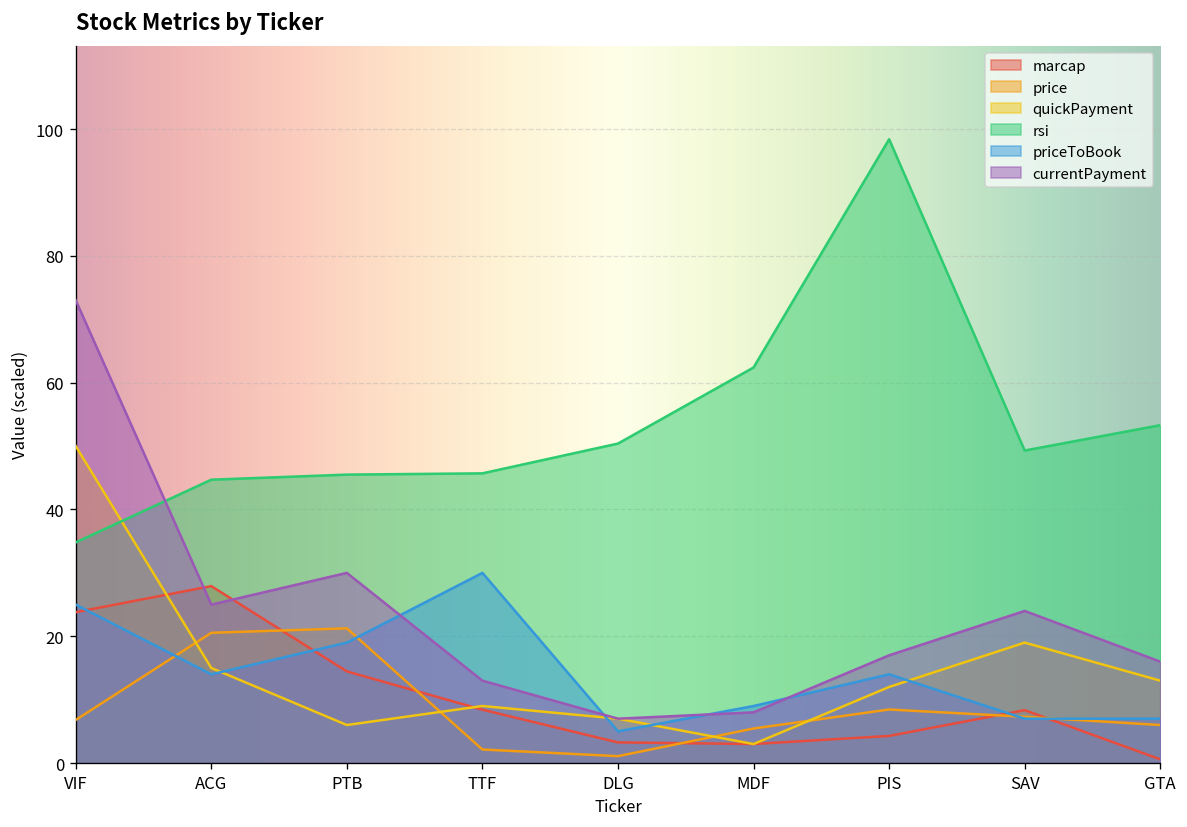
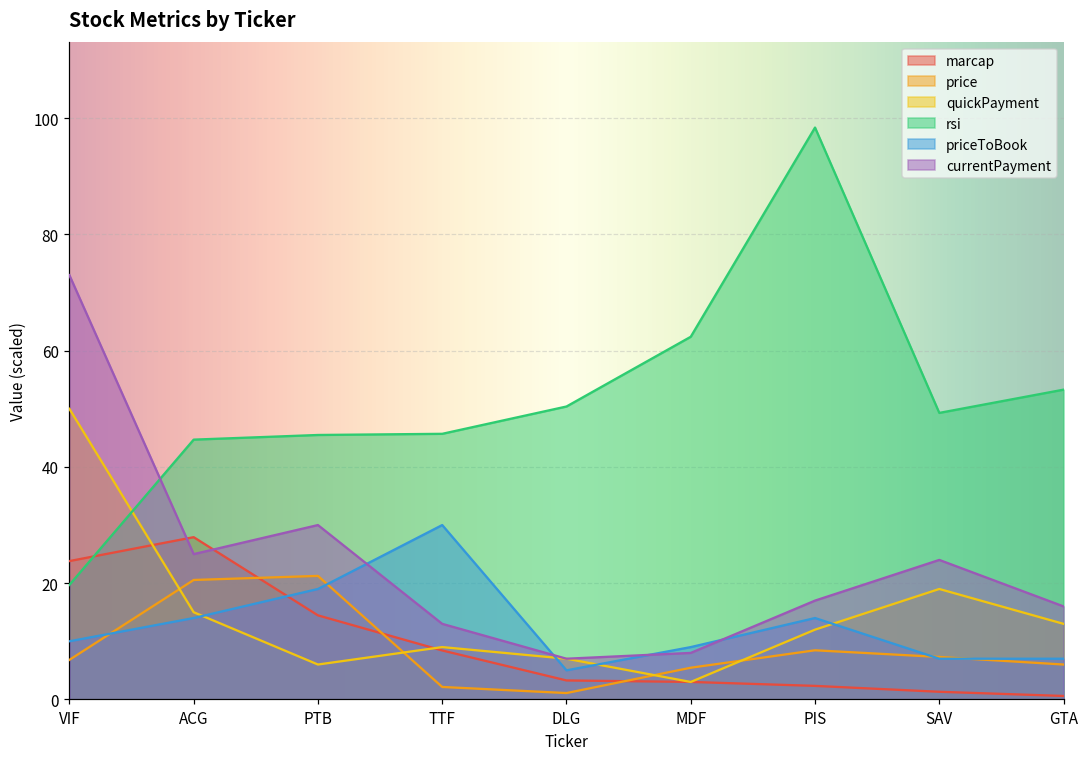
  {
    "marcap": {
      "VIF": 24,
      "ACG": 28,
      "PTB": 14,
      "TTF": 8,
      "DLG": 3,
-     "PIS": 4,
-     "SAV": 8,
+     "PIS": 2,
+     "SAV": 1,
      "GTA": 1
    },
    "rsi": {
-     "VIF": 35,
+     "VIF": 20,
      "ACG": 45,
      "PTB": 46,
      "TTF": 46,
      "DLG": 50,
      "MDF": 62,
      "PIS": 98,
      "SAV": 49,
      "GTA": 53
    },
    "priceToBook": {
-     "VIF": 25,
+     "VIF": 10,
      "ACG": 14,
      "PTB": 19,
      "TTF": 30,
      "DLG": 5,
      "MDF": 9,
      "PIS": 14,
      "GTA": 7
    },
    "currentPayment": {
      "VIF": 73,
      "ACG": 25,
      "PTB": 30,
      "TTF": 13,
      "MDF": 8,
      "PIS": 17,
      "SAV": 24,
      "GTA": 16
    }
  }
